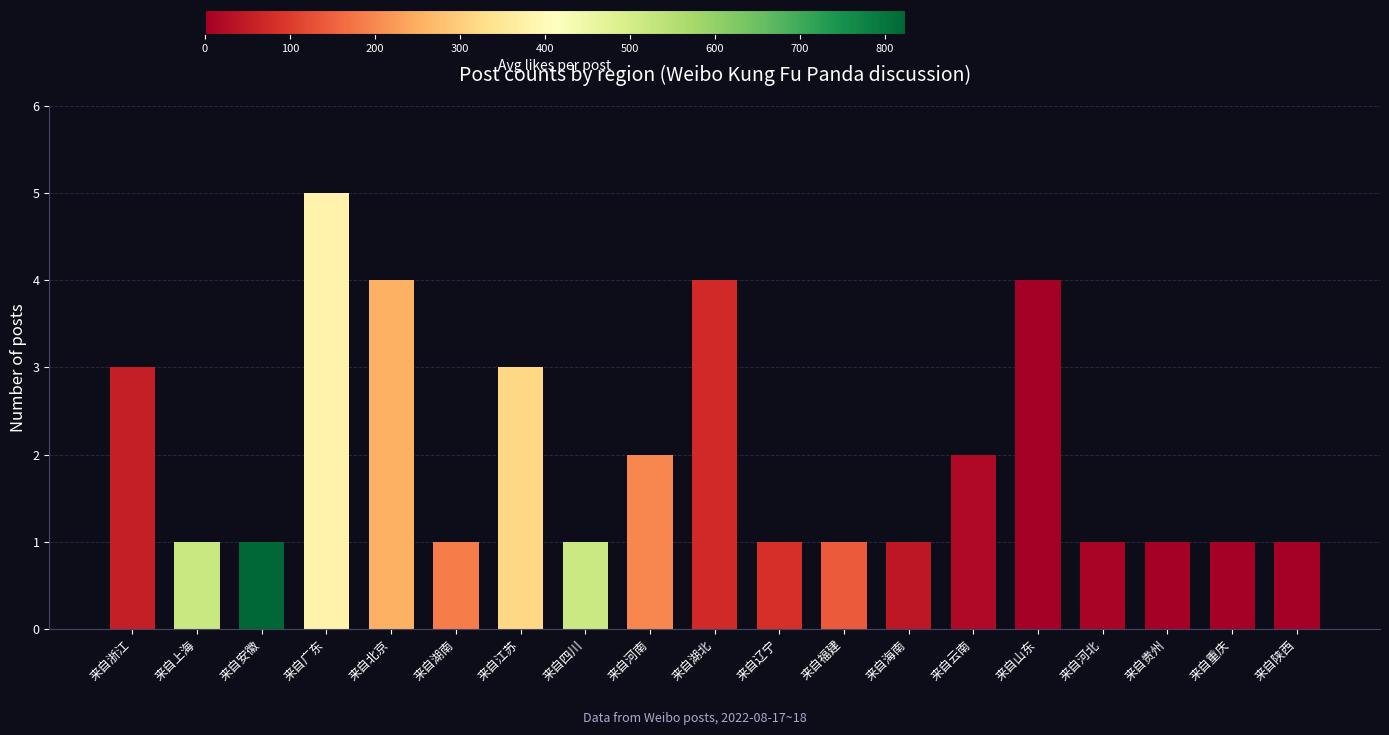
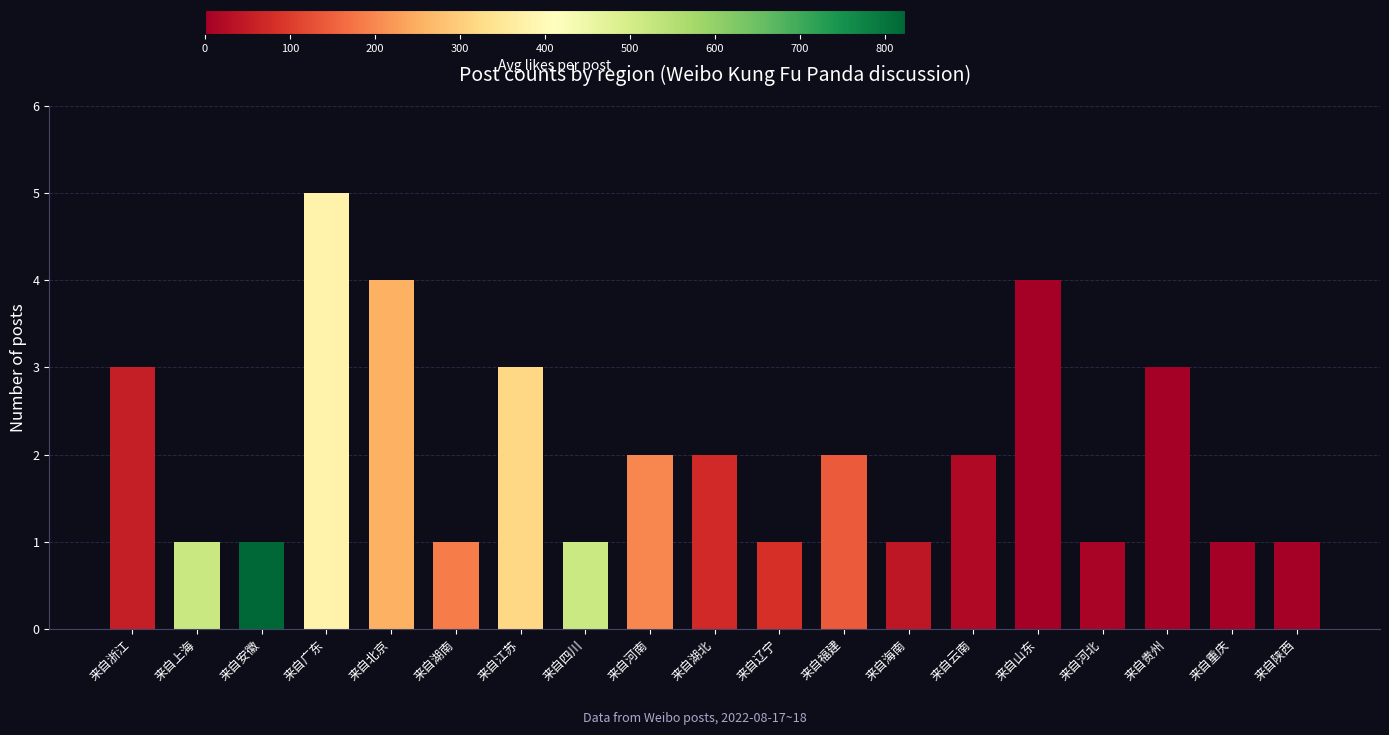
  {
    "来自浙江": 3,
    "来自上海": 1,
    "来自安徽": 1,
    "来自广东": 5,
    "来自北京": 4,
    "来自湖南": 1,
    "来自江苏": 3,
    "来自四川": 1,
    "来自河南": 2,
-   "来自湖北": 4,
+   "来自湖北": 2,
    "来自辽宁": 1,
-   "来自福建": 1,
+   "来自福建": 2,
    "来自海南": 1,
    "来自云南": 2,
    "来自山东": 4,
    "来自河北": 1,
-   "来自贵州": 1,
+   "来自贵州": 3,
    "来自重庆": 1,
    "来自陕西": 1
  }
